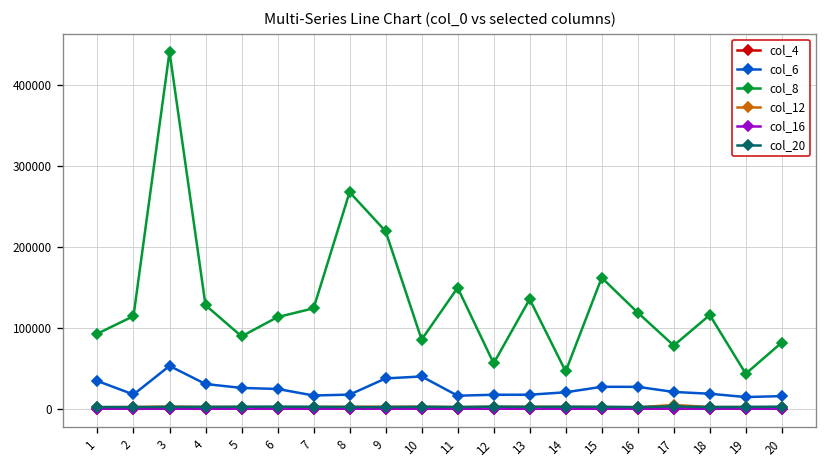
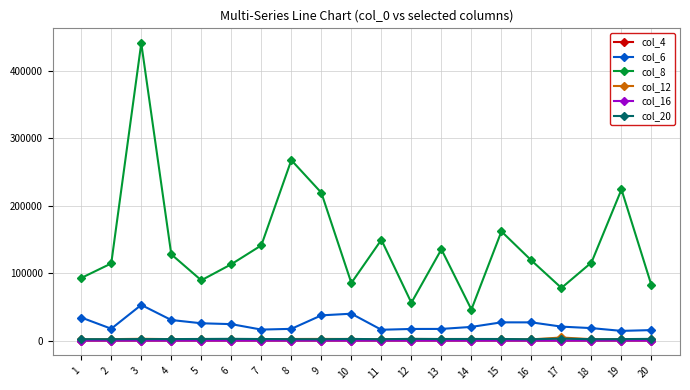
  {
    "col_6": {
      "1": 30000,
      "2": 20000,
      "3": 50000,
      "4": 30000,
      "5": 30000,
      "6": 20000,
      "7": 20000,
      "8": 20000,
      "9": 40000,
      "10": 40000,
      "11": 20000,
      "12": 20000,
      "13": 20000,
      "14": 20000,
      "15": 30000,
      "16": 30000,
      "17": 20000,
      "18": 20000,
      "19": 10000,
      "20": 20000
    },
    "col_8": {
      "1": 90000,
      "2": 110000,
      "3": 440000,
      "4": 130000,
      "5": 90000,
      "6": 110000,
-     "7": 120000,
+     "7": 140000,
      "8": 270000,
      "9": 220000,
      "10": 90000,
      "11": 150000,
      "12": 60000,
      "13": 140000,
      "14": 50000,
      "15": 160000,
      "16": 120000,
      "17": 80000,
      "18": 120000,
-     "19": 40000,
+     "19": 220000,
      "20": 80000
    }
  }
